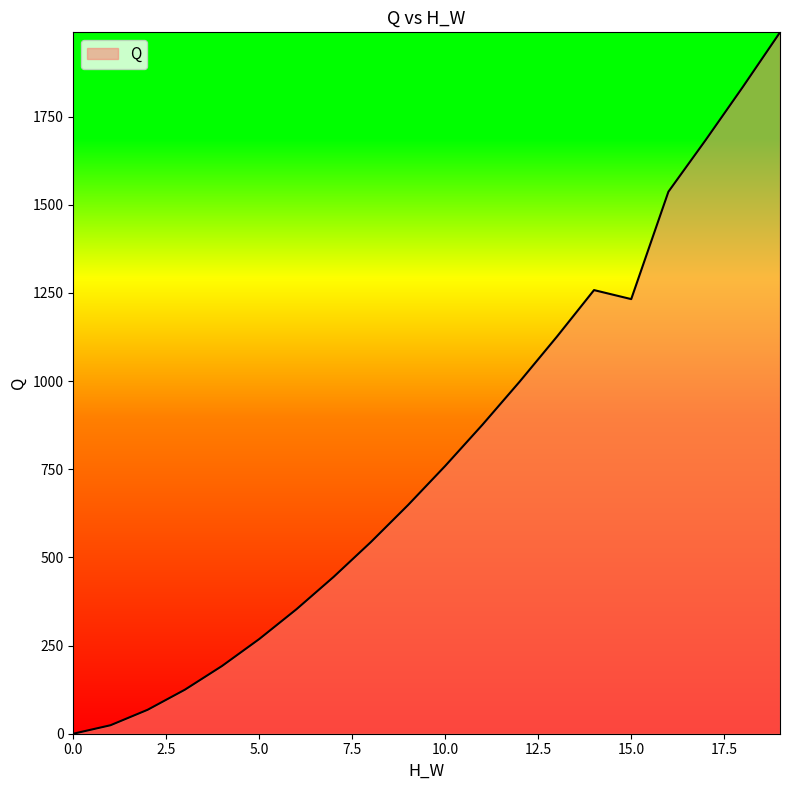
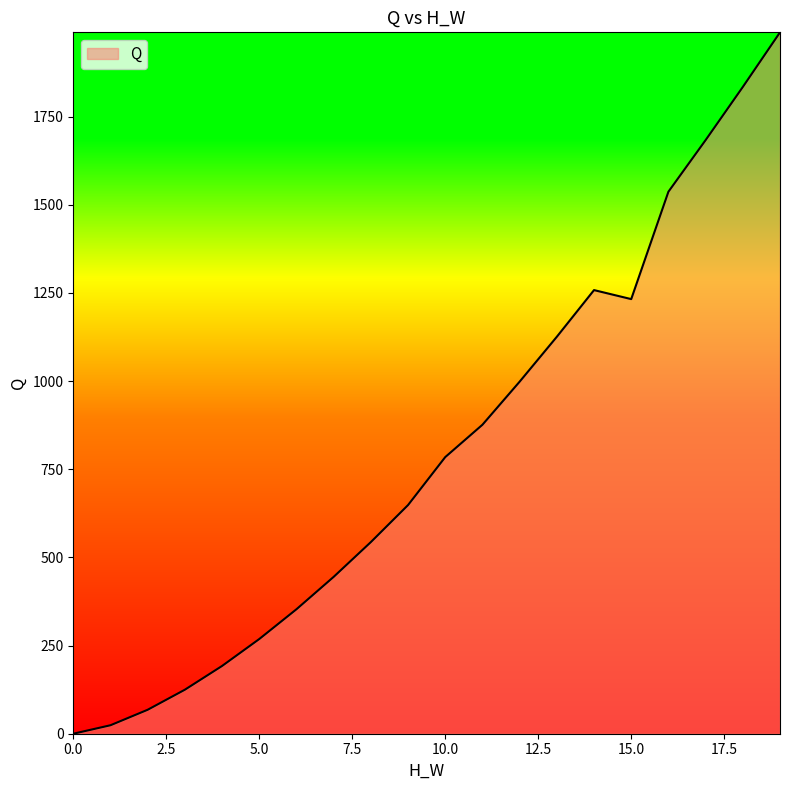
  {
    "0.0": 0,
    "5.0": 270,
-   "10.0": 760,
+   "10.0": 780,
    "15.0": 1230
  }
